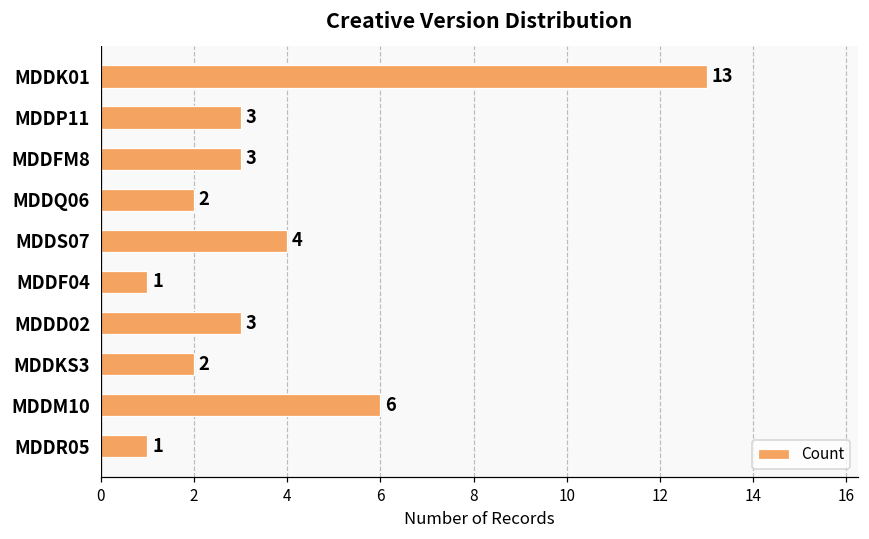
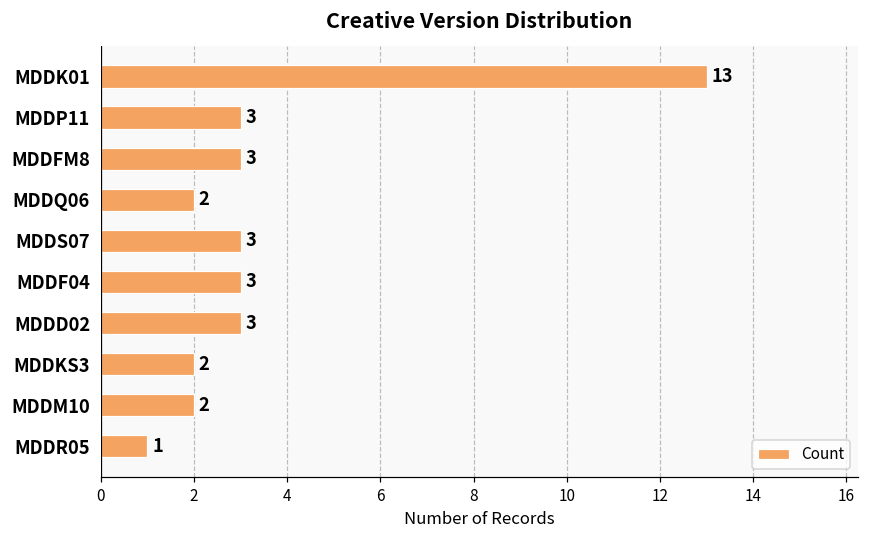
  {
    "MDDK01": 13,
    "MDDP11": 3,
    "MDDFM8": 3,
    "MDDQ06": 2,
-   "MDDS07": 4,
-   "MDDF04": 1,
+   "MDDS07": 3,
+   "MDDF04": 3,
    "MDDD02": 3,
    "MDDKS3": 2,
-   "MDDM10": 6,
+   "MDDM10": 2,
    "MDDR05": 1
  }
